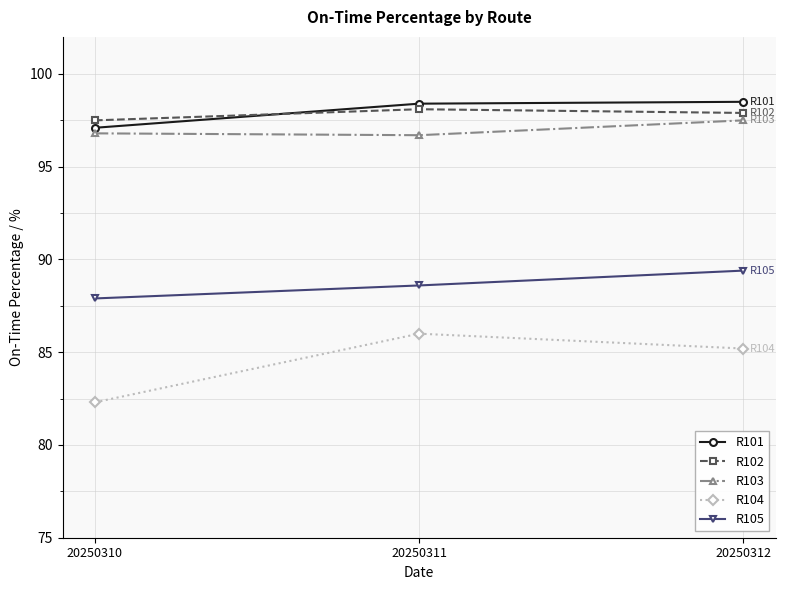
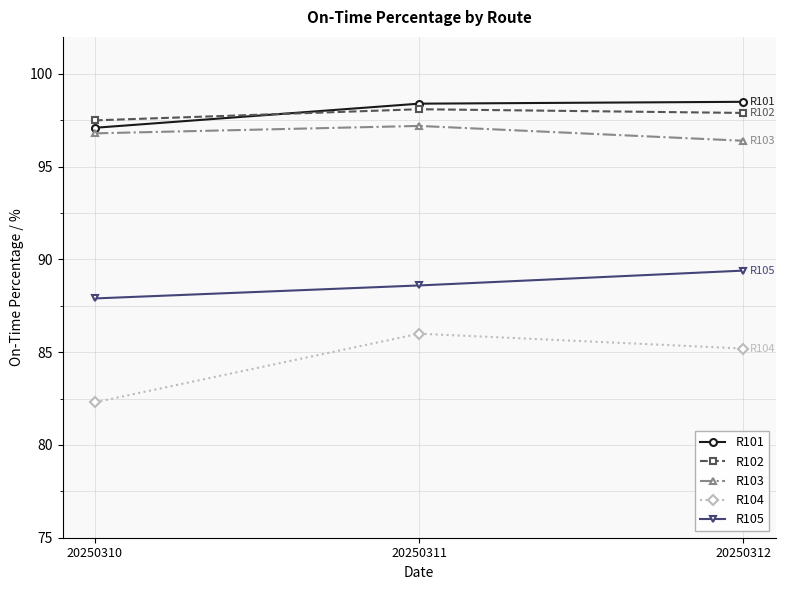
  {
    "R101": {
      "20250310": 97.1,
      "20250311": 98.4,
      "20250312": 98.5
    },
    "R103": {
      "20250310": 96.8,
-     "20250311": 96.7,
-     "20250312": 97.5
+     "20250311": 97.2,
+     "20250312": 96.4
    },
    "R104": {
      "20250310": 82.3,
      "20250311": 86.0,
      "20250312": 85.2
    }
  }
